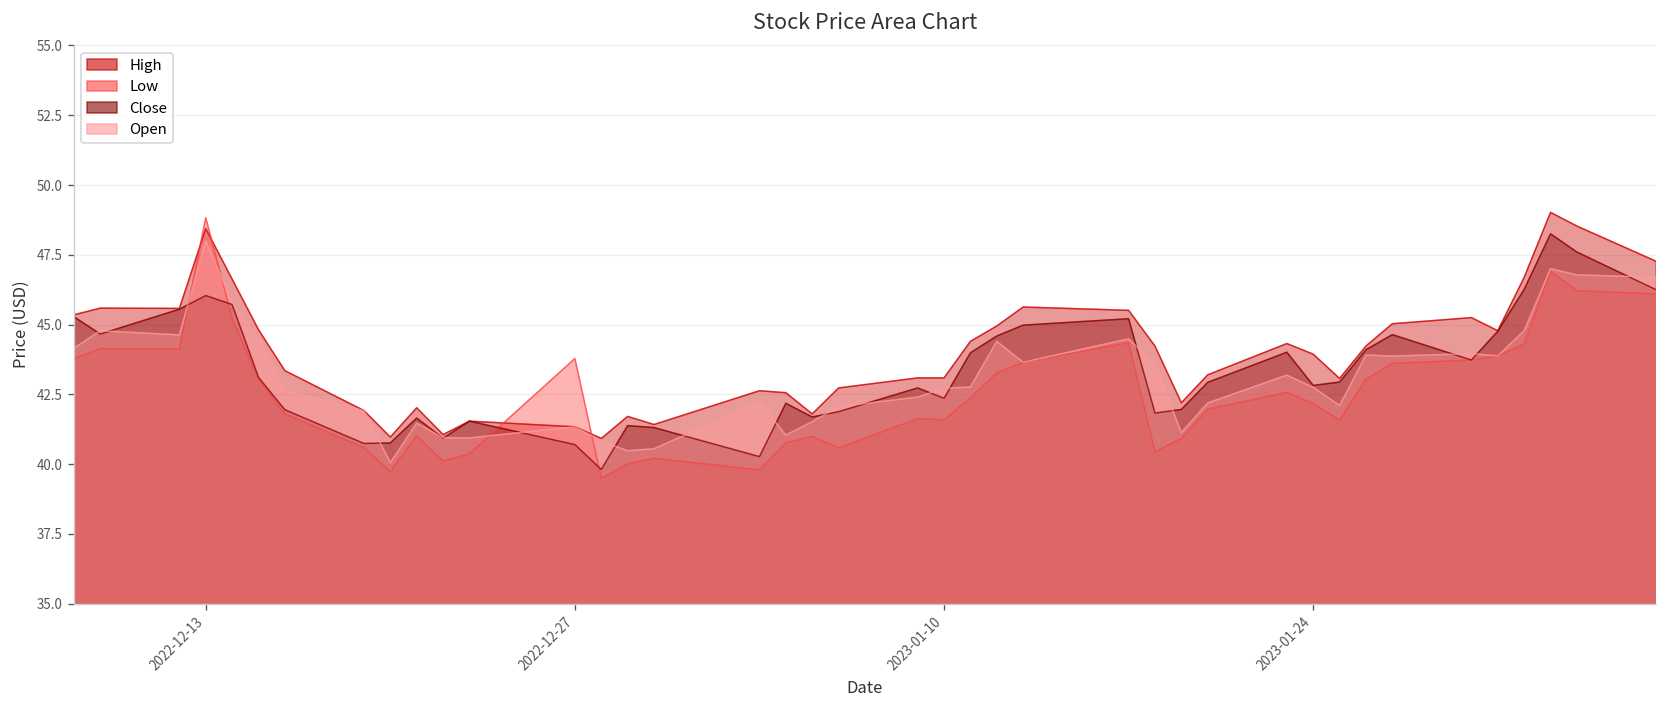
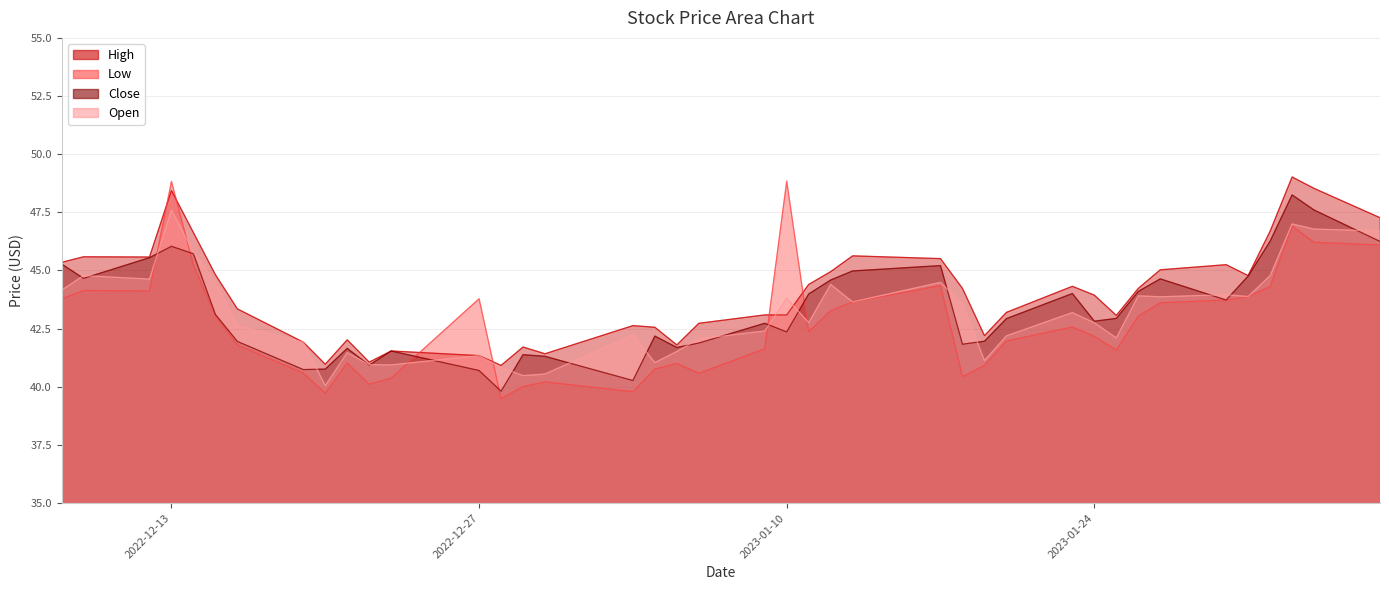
  {
    "Low": {
      "2022-12-13": 48.8,
      "2022-12-27": 43.8,
-     "2023-01-10": 41.6,
+     "2023-01-10": 48.8,
      "2023-01-24": 42.2
    },
    "Open": {
-     "2022-12-13": 48.0,
-     "2023-01-10": 42.7
+     "2022-12-13": 47.6,
+     "2023-01-10": 43.8
    }
  }
